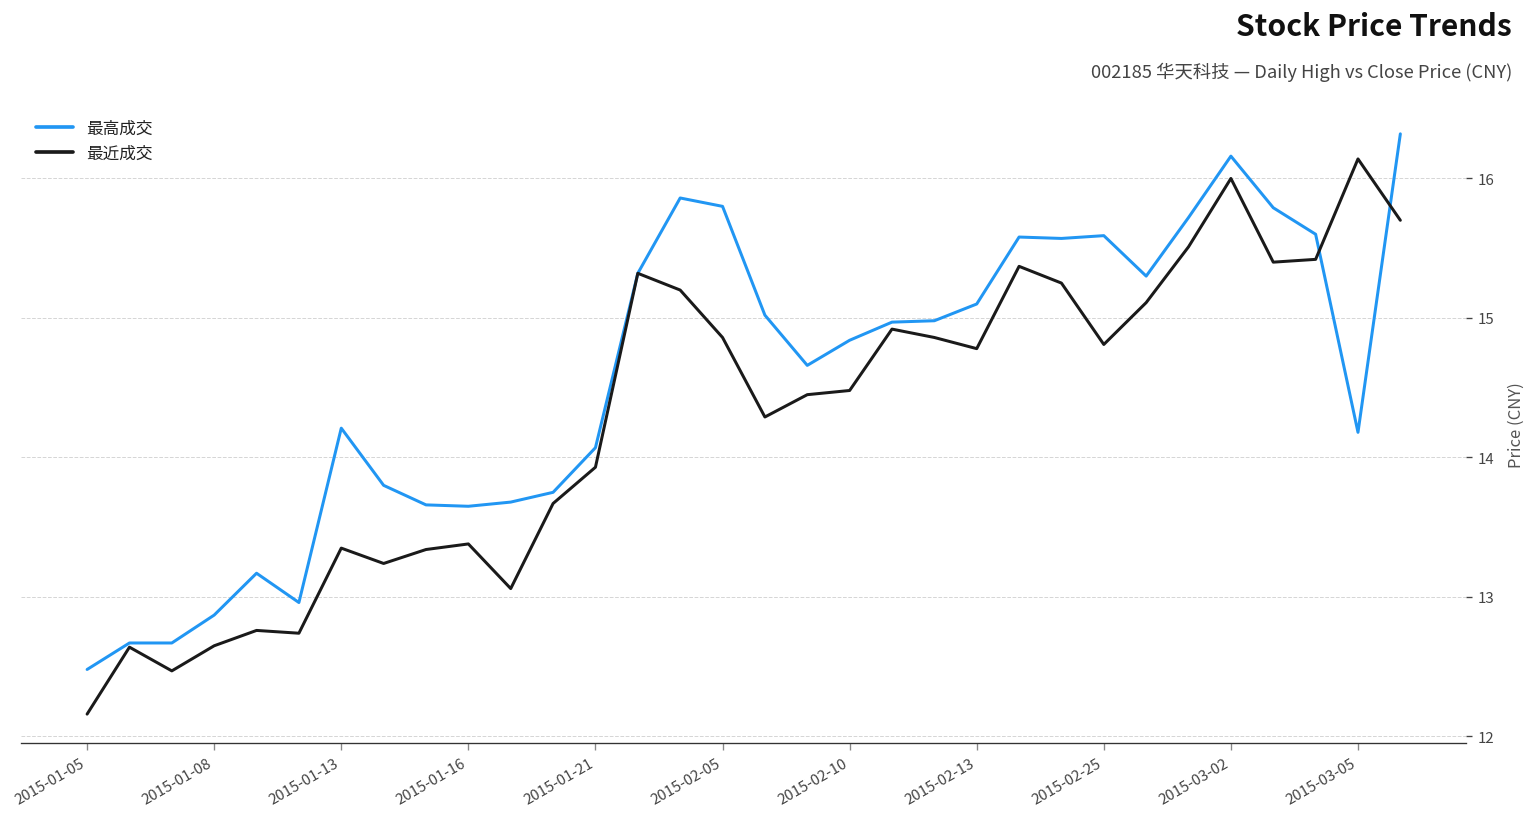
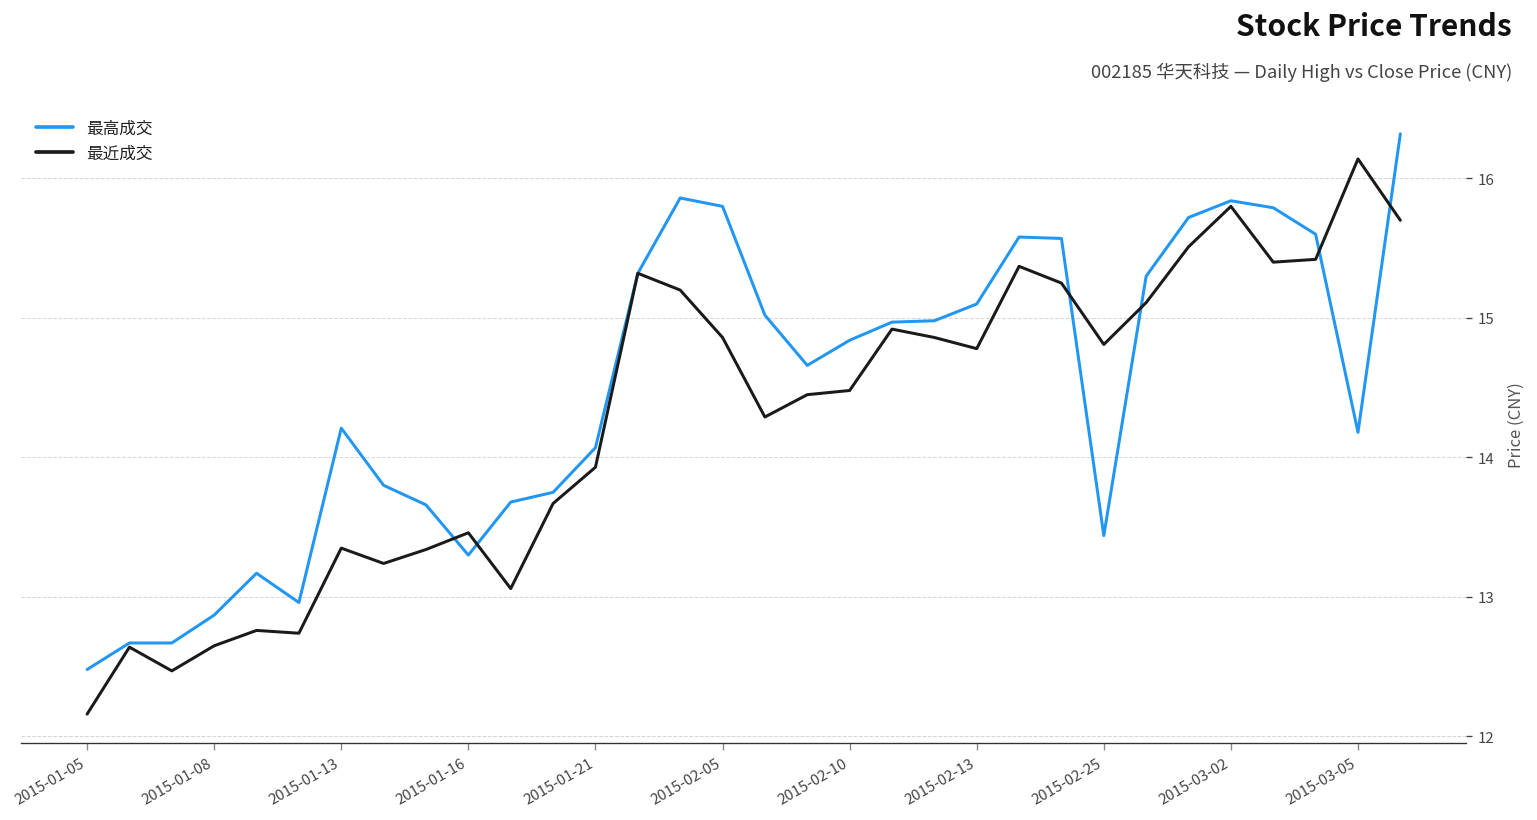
  {
    "最高成交": {
      "2015-01-05": 12.48,
      "2015-01-08": 12.87,
      "2015-01-13": 14.21,
-     "2015-01-16": 13.65,
+     "2015-01-16": 13.30,
      "2015-01-21": 14.07,
      "2015-02-05": 15.80,
      "2015-02-10": 14.84,
      "2015-02-13": 15.10,
-     "2015-02-25": 15.59,
-     "2015-03-02": 16.16,
+     "2015-02-25": 13.44,
+     "2015-03-02": 15.84,
      "2015-03-05": 14.18
    },
    "最近成交": {
      "2015-01-05": 12.16,
      "2015-01-08": 12.65,
      "2015-01-13": 13.35,
-     "2015-01-16": 13.38,
+     "2015-01-16": 13.46,
      "2015-01-21": 13.93,
      "2015-02-05": 14.86,
      "2015-02-10": 14.48,
      "2015-02-13": 14.78,
      "2015-02-25": 14.81,
-     "2015-03-02": 16.0,
+     "2015-03-02": 15.8,
      "2015-03-05": 16.14
    }
  }
